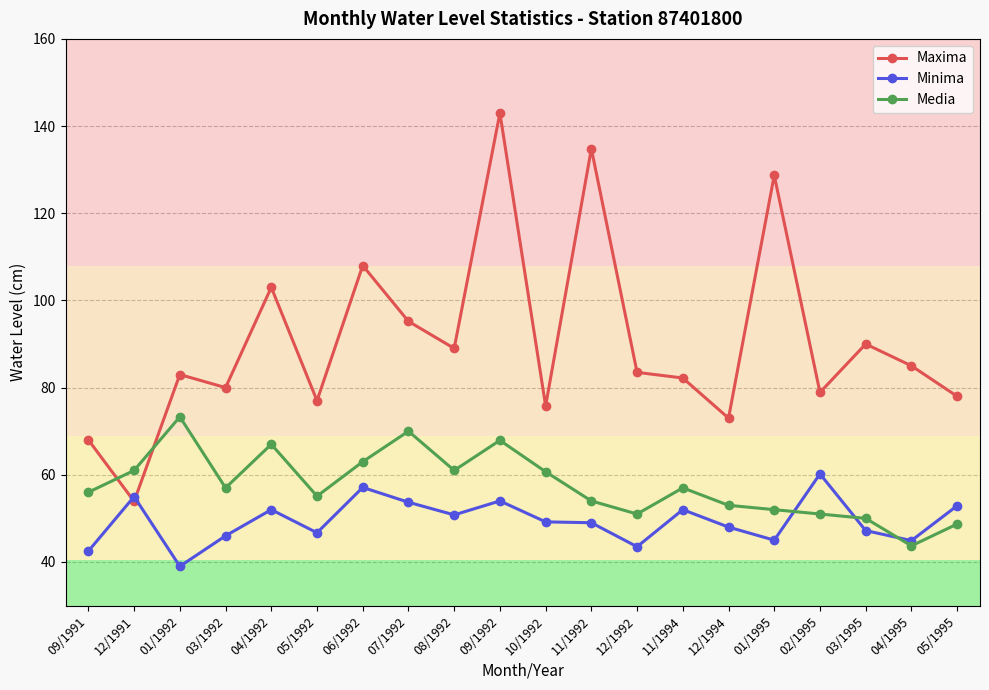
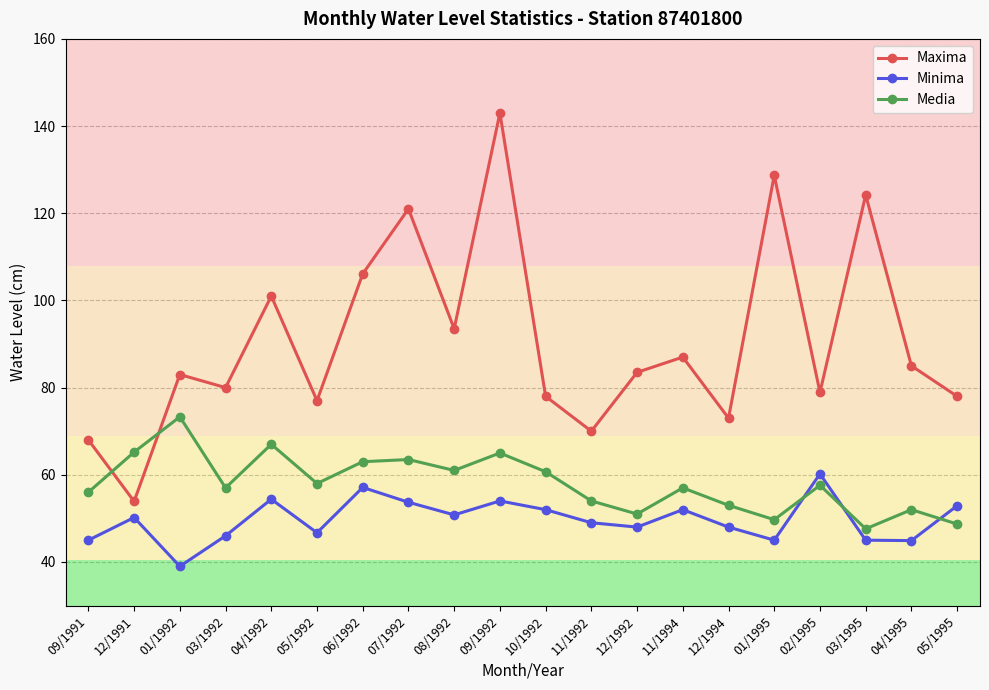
  {
    "Maxima": {
      "09/1991": 68,
      "12/1991": 54,
      "01/1992": 83,
      "03/1992": 80,
-     "04/1992": 103,
+     "04/1992": 101,
      "05/1992": 77,
-     "06/1992": 108,
-     "07/1992": 95,
-     "08/1992": 89,
+     "06/1992": 106,
+     "07/1992": 121,
+     "08/1992": 94,
      "09/1992": 143,
-     "10/1992": 76,
-     "11/1992": 135,
+     "10/1992": 78,
+     "11/1992": 70,
      "12/1992": 84,
-     "11/1994": 82,
+     "11/1994": 87,
      "12/1994": 73,
      "01/1995": 129,
      "02/1995": 79,
-     "03/1995": 90,
+     "03/1995": 124,
      "04/1995": 85,
      "05/1995": 78
    },
    "Minima": {
-     "09/1991": 43,
-     "12/1991": 55,
+     "09/1991": 45,
+     "12/1991": 50,
      "01/1992": 39,
      "03/1992": 46,
-     "04/1992": 52,
+     "04/1992": 54,
      "05/1992": 47,
      "06/1992": 57,
      "07/1992": 54,
      "08/1992": 51,
      "09/1992": 54,
-     "10/1992": 49,
+     "10/1992": 52,
      "11/1992": 49,
-     "12/1992": 44,
+     "12/1992": 48,
      "11/1994": 52,
      "12/1994": 48,
      "01/1995": 45,
      "02/1995": 60,
-     "03/1995": 47,
+     "03/1995": 45,
      "04/1995": 45,
      "05/1995": 53
    },
    "Media": {
      "09/1991": 56,
-     "12/1991": 61,
+     "12/1991": 65,
      "01/1992": 73,
      "03/1992": 57,
      "04/1992": 67,
-     "05/1992": 55,
+     "05/1992": 58,
      "06/1992": 63,
-     "07/1992": 70,
+     "07/1992": 64,
      "08/1992": 61,
-     "09/1992": 68,
+     "09/1992": 65,
      "10/1992": 61,
      "11/1992": 54,
      "12/1992": 51,
      "11/1994": 57,
      "12/1994": 53,
-     "01/1995": 52,
-     "02/1995": 51,
-     "03/1995": 50,
-     "04/1995": 44,
+     "01/1995": 50,
+     "02/1995": 58,
+     "03/1995": 48,
+     "04/1995": 52,
      "05/1995": 49
    }
  }
